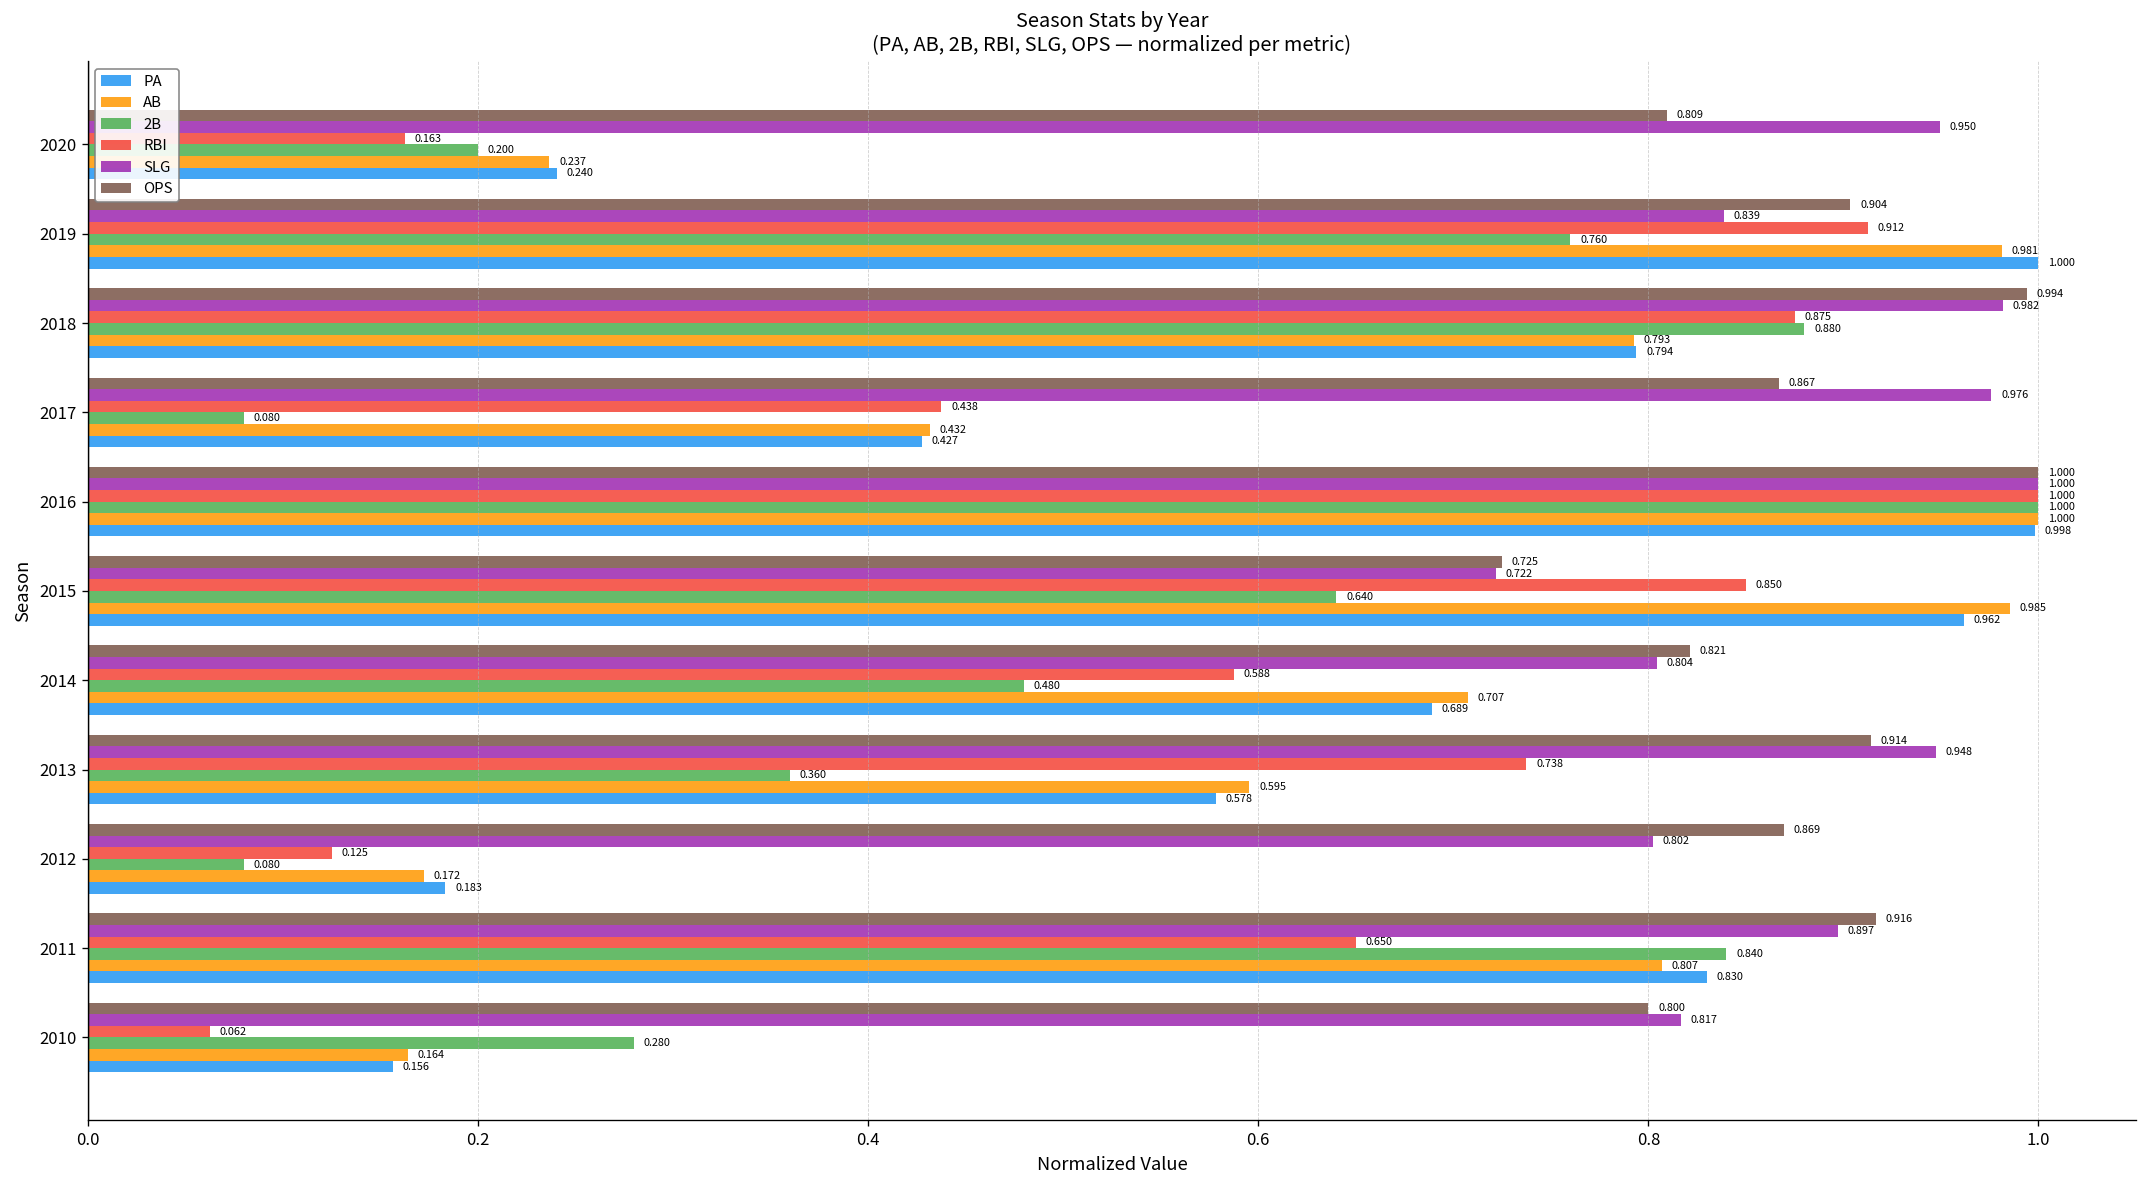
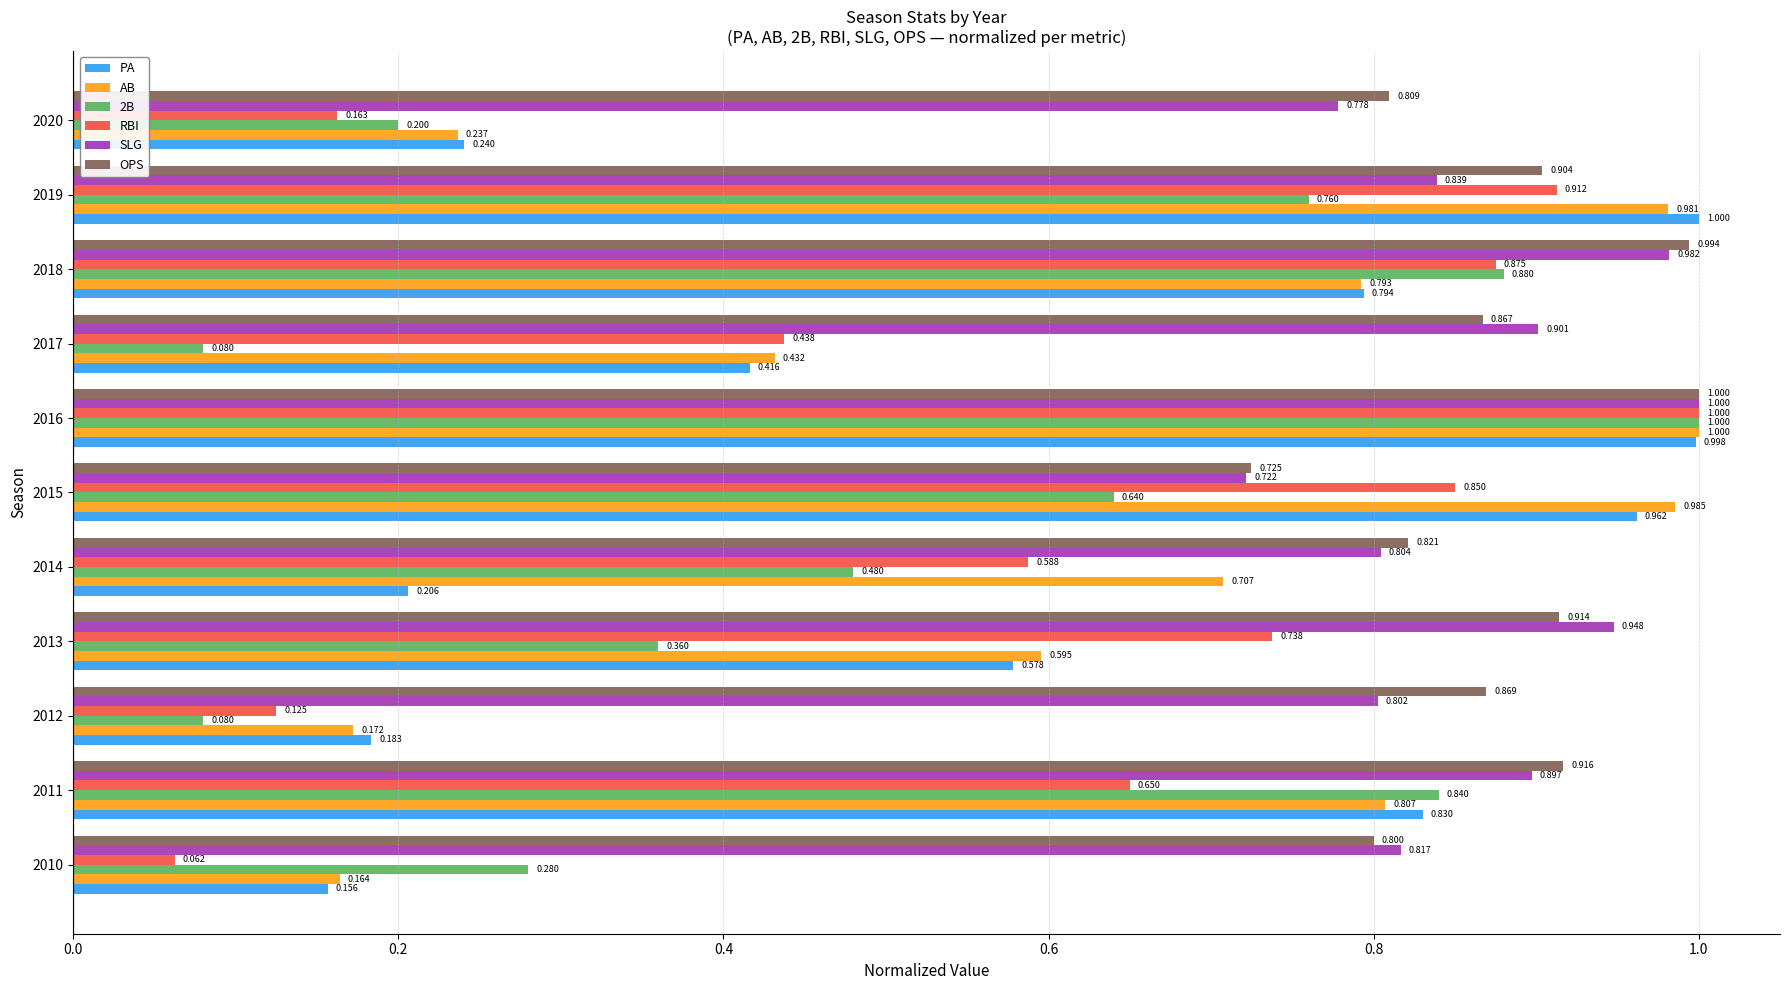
  {
    "PA": {
      "2020": 0.240,
      "2019": 1.000,
      "2018": 0.794,
-     "2017": 0.427,
+     "2017": 0.416,
      "2016": 0.998,
      "2015": 0.962,
-     "2014": 0.689,
+     "2014": 0.206,
      "2013": 0.578,
      "2012": 0.183,
      "2011": 0.830,
      "2010": 0.156
    },
    "AB": {
      "2020": 0.237,
      "2019": 0.981,
      "2018": 0.793,
      "2017": 0.432,
      "2016": 1.000,
      "2015": 0.985,
      "2014": 0.707,
      "2013": 0.595,
      "2012": 0.172,
      "2011": 0.807,
      "2010": 0.164
    },
    "2B": {
      "2020": 0.200,
      "2019": 0.760,
      "2018": 0.880,
      "2017": 0.080,
      "2016": 1.000,
      "2015": 0.640,
      "2014": 0.480,
      "2013": 0.360,
      "2012": 0.080,
      "2011": 0.840,
      "2010": 0.280
    },
    "RBI": {
      "2020": 0.163,
      "2019": 0.912,
      "2018": 0.875,
      "2017": 0.438,
      "2016": 1.000,
      "2015": 0.850,
      "2014": 0.588,
      "2013": 0.738,
      "2012": 0.125,
      "2011": 0.650,
      "2010": 0.062
    },
    "SLG": {
-     "2020": 0.950,
+     "2020": 0.778,
      "2019": 0.839,
      "2018": 0.982,
-     "2017": 0.976,
+     "2017": 0.901,
      "2016": 1.000,
      "2015": 0.722,
      "2014": 0.804,
      "2013": 0.948,
      "2012": 0.802,
      "2011": 0.897,
      "2010": 0.817
    },
    "OPS": {
      "2020": 0.809,
      "2019": 0.904,
      "2018": 0.994,
      "2017": 0.867,
      "2016": 1.000,
      "2015": 0.725,
      "2014": 0.821,
      "2013": 0.914,
      "2012": 0.869,
      "2011": 0.916,
      "2010": 0.800
    }
  }
